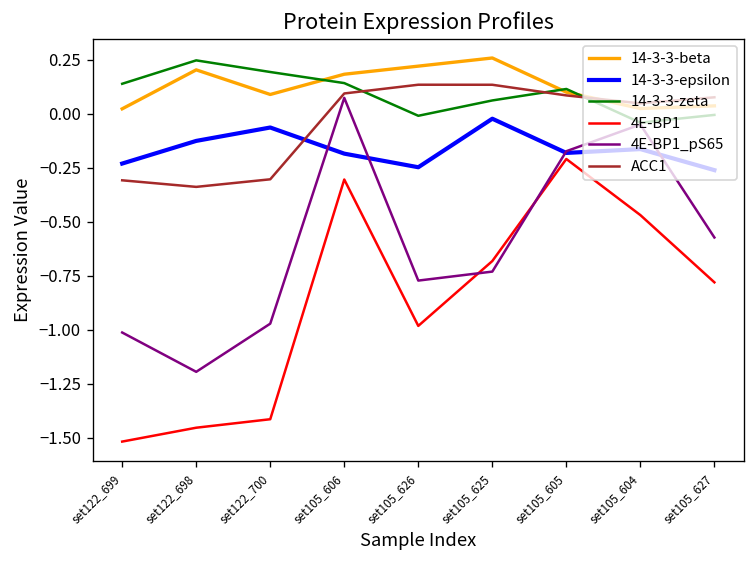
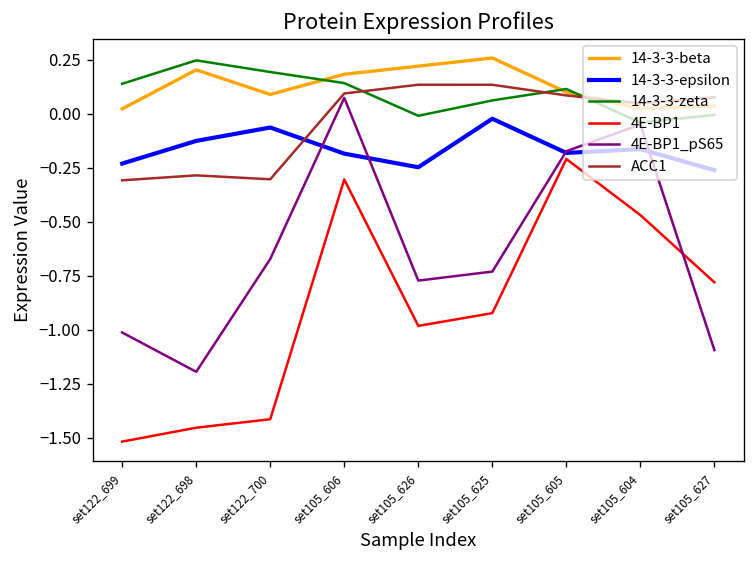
  {
    "14-3-3-beta": {
      "set122_699": 0.02,
      "set122_698": 0.20,
      "set122_700": 0.09,
      "set105_606": 0.18,
      "set105_626": 0.22,
      "set105_625": 0.26,
      "set105_605": 0.10
    },
    "14-3-3-epsilon": {
      "set122_699": -0.23,
      "set122_698": -0.13,
      "set122_700": -0.06,
      "set105_606": -0.18,
      "set105_626": -0.25,
      "set105_625": -0.02
    },
    "14-3-3-zeta": {
      "set122_699": 0.14,
      "set122_698": 0.25,
      "set122_700": 0.19,
      "set105_606": 0.14,
      "set105_626": -0.01,
      "set105_625": 0.06,
      "set105_605": 0.11
    },
    "4E-BP1": {
      "set122_699": -1.52,
      "set122_698": -1.45,
      "set122_700": -1.42,
      "set105_606": -0.30,
      "set105_626": -0.98,
-     "set105_625": -0.68,
+     "set105_625": -0.92,
      "set105_605": -0.21,
      "set105_604": -0.47,
      "set105_627": -0.78
    },
    "4E-BP1_pS65": {
      "set122_699": -1.01,
      "set122_698": -1.20,
-     "set122_700": -0.97,
+     "set122_700": -0.67,
      "set105_606": 0.07,
      "set105_626": -0.77,
      "set105_625": -0.73,
-     "set105_627": -0.57
+     "set105_627": -1.09
    },
    "ACC1": {
      "set122_699": -0.31,
-     "set122_698": -0.34,
+     "set122_698": -0.29,
      "set122_700": -0.30,
      "set105_606": 0.09,
      "set105_626": 0.13,
      "set105_625": 0.13,
      "set105_605": 0.08
    }
  }
